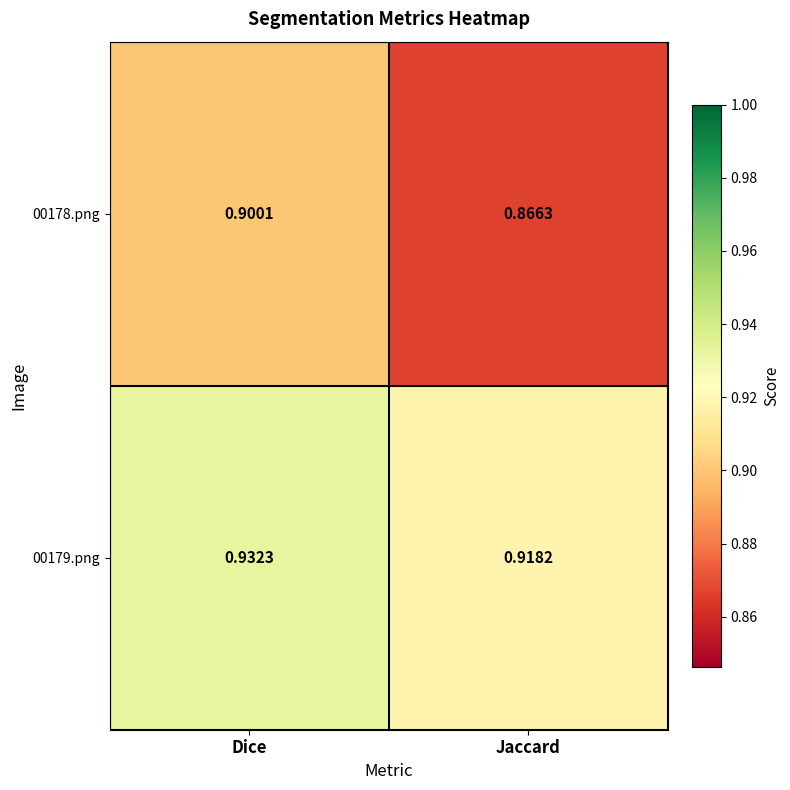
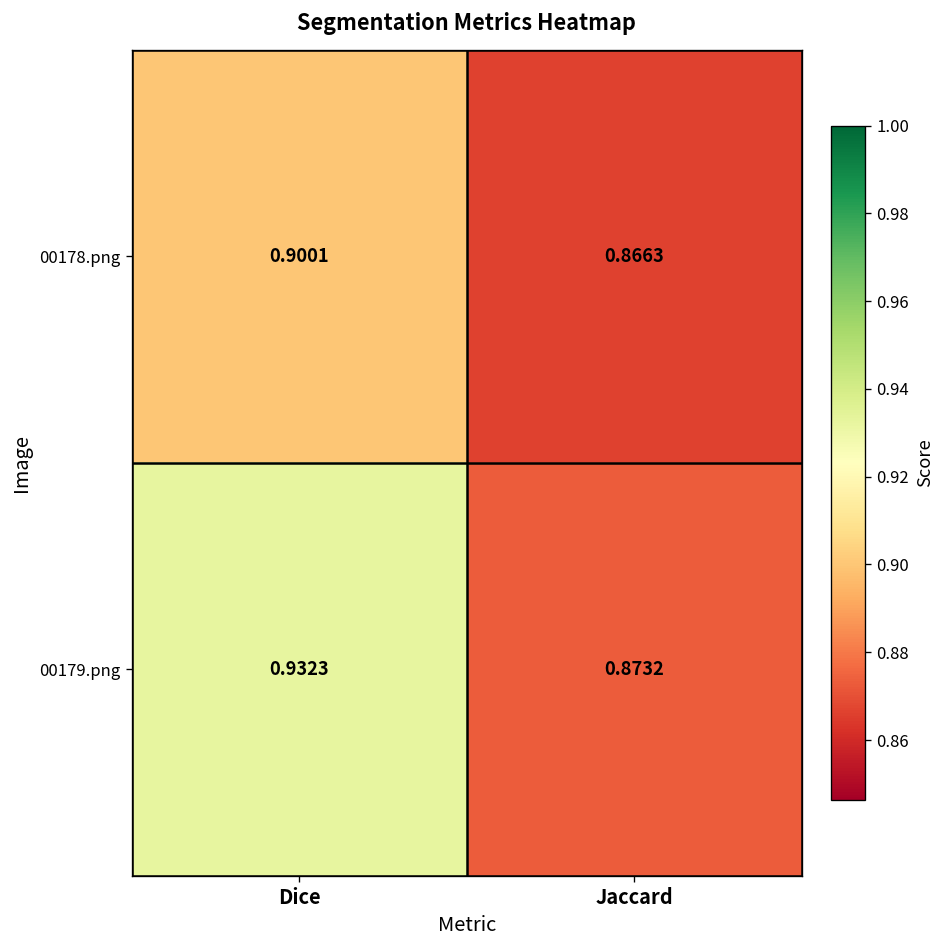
  {
    "00178.png": {
      "Dice": 0.9001,
      "Jaccard": 0.8663
    },
    "00179.png": {
      "Dice": 0.9323,
-     "Jaccard": 0.9182
+     "Jaccard": 0.8732
    }
  }
